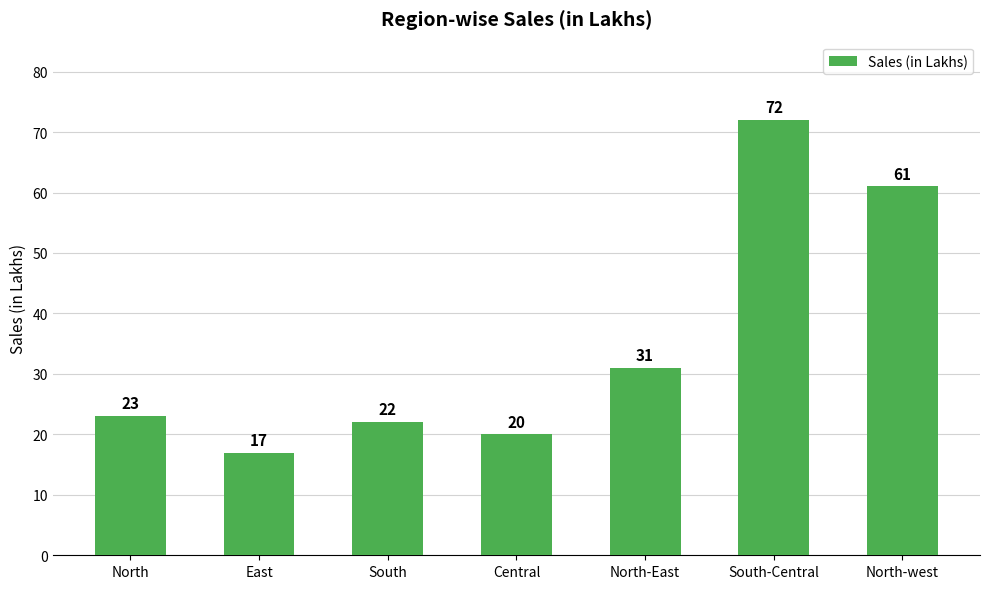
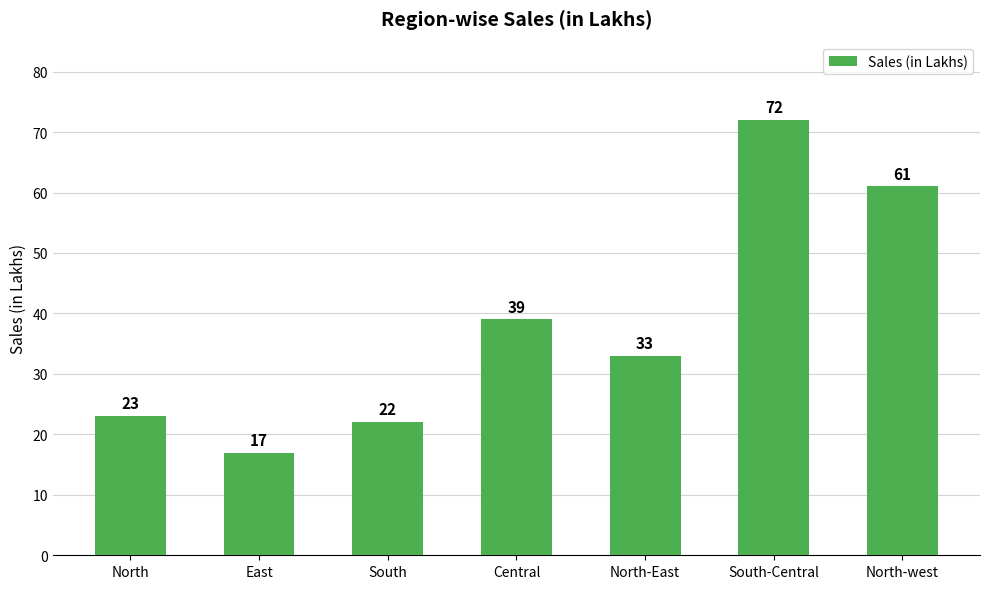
  {
    "North": 23,
    "East": 17,
    "South": 22,
-   "Central": 20,
-   "North-East": 31,
+   "Central": 39,
+   "North-East": 33,
    "South-Central": 72,
    "North-west": 61
  }
